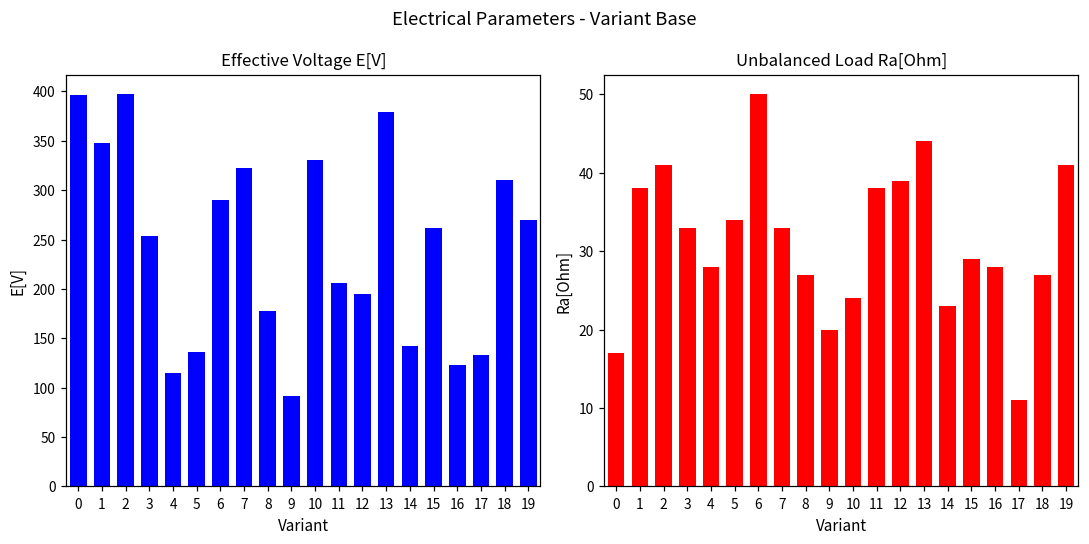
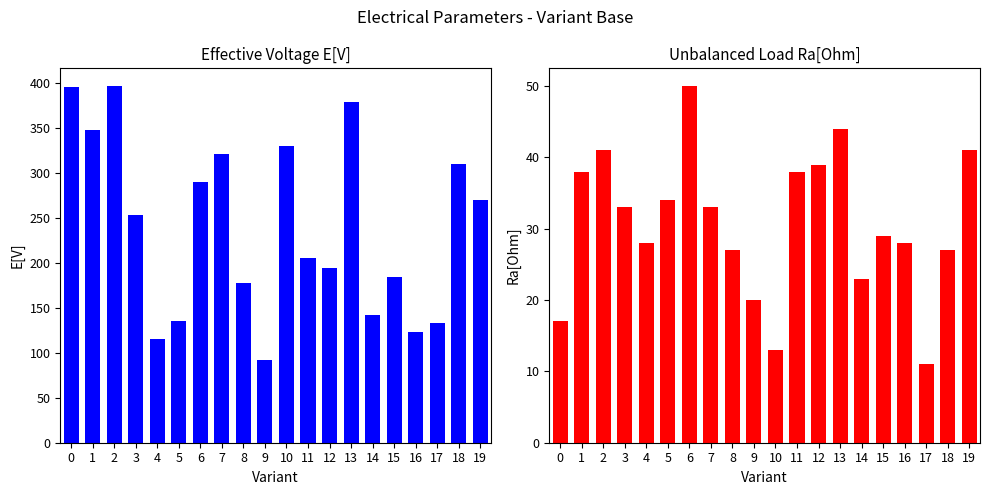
  {
    "Effective Voltage E[V]": {
      "0": 400,
      "1": 350,
      "2": 400,
      "3": 250,
      "4": 120,
      "5": 140,
      "6": 290,
      "7": 320,
      "8": 180,
      "9": 90,
      "10": 330,
      "11": 210,
      "12": 200,
      "13": 380,
      "14": 140,
-     "15": 260,
+     "15": 190,
      "16": 120,
      "17": 130,
      "18": 310,
      "19": 270
    },
    "Unbalanced Load Ra[Ohm]": {
      "0": 17,
      "1": 38,
      "2": 41,
      "3": 33,
      "4": 28,
      "5": 34,
      "6": 50,
      "7": 33,
      "8": 27,
      "9": 20,
-     "10": 24,
+     "10": 13,
      "11": 38,
      "12": 39,
      "13": 44,
      "14": 23,
      "15": 29,
      "16": 28,
      "17": 11,
      "18": 27,
      "19": 41
    }
  }
